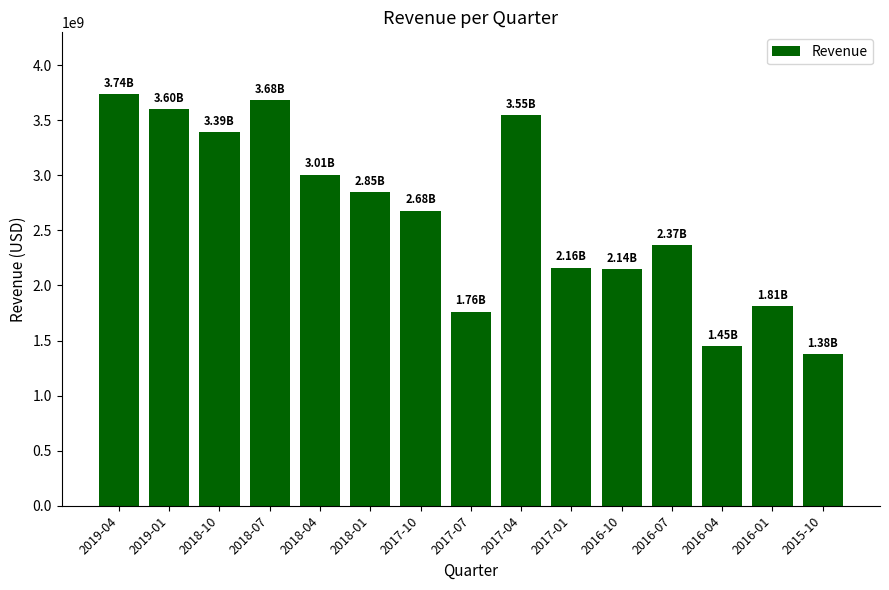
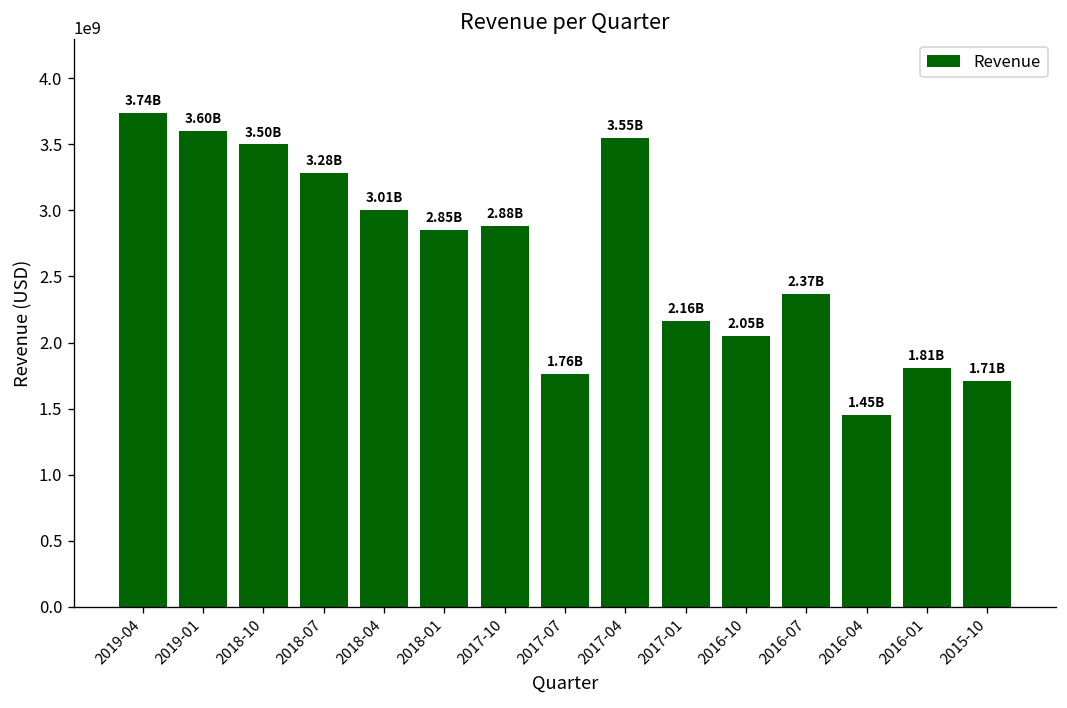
  {
    "2019-04": "3.74B",
    "2019-01": "3.60B",
-   "2018-10": "3.39B",
-   "2018-07": "3.68B",
+   "2018-10": "3.50B",
+   "2018-07": "3.28B",
    "2018-04": "3.01B",
    "2018-01": "2.85B",
-   "2017-10": "2.68B",
+   "2017-10": "2.88B",
    "2017-07": "1.76B",
    "2017-04": "3.55B",
    "2017-01": "2.16B",
-   "2016-10": "2.14B",
+   "2016-10": "2.05B",
    "2016-07": "2.37B",
    "2016-04": "1.45B",
    "2016-01": "1.81B",
-   "2015-10": "1.38B"
+   "2015-10": "1.71B"
  }
